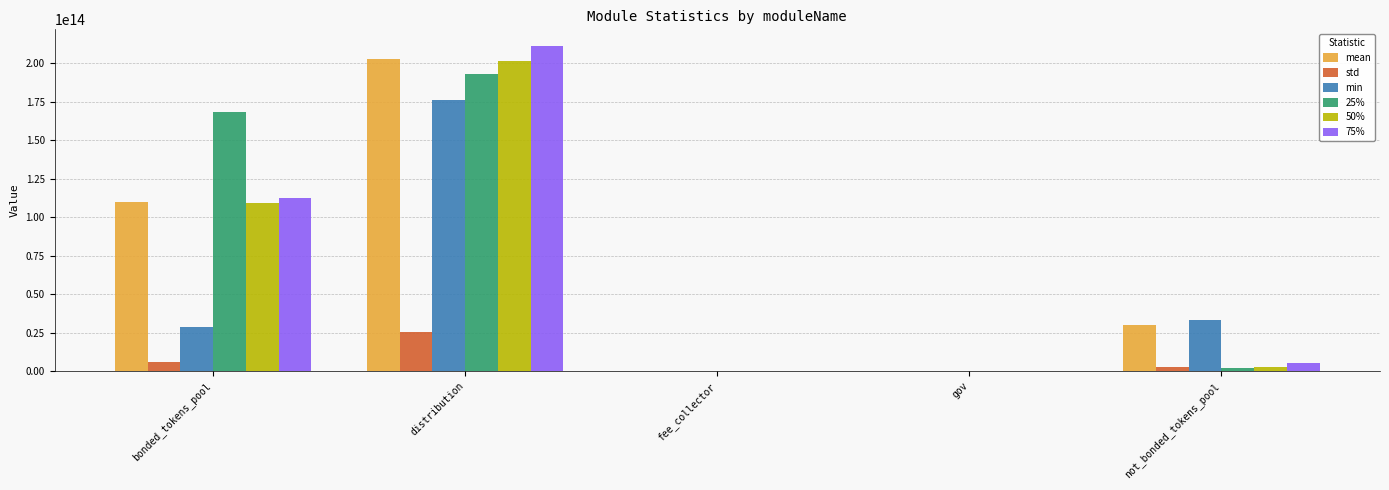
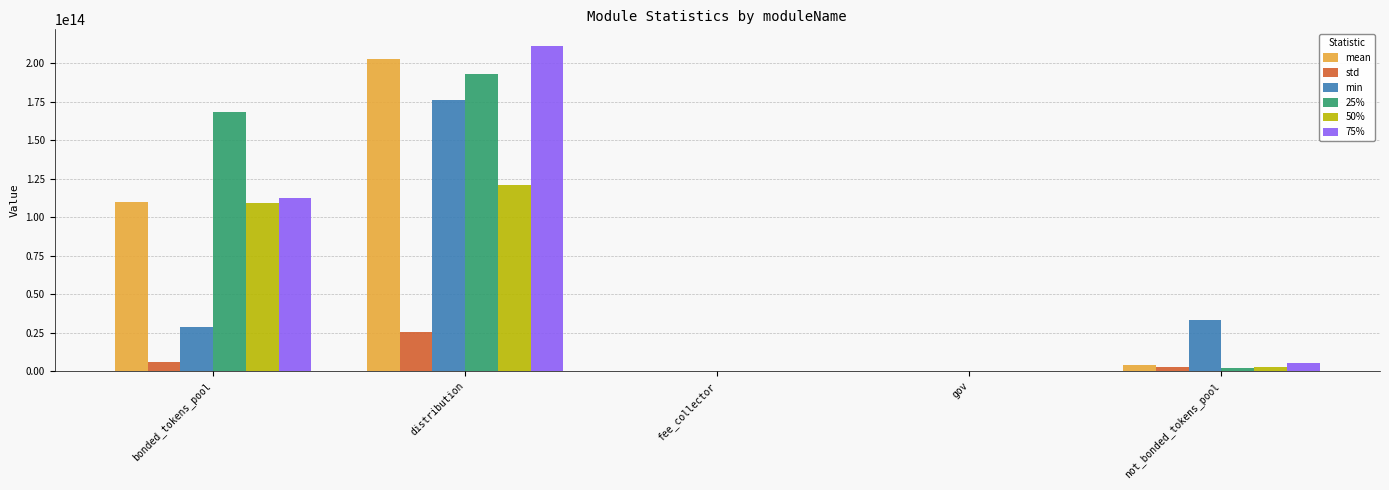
  {
    "mean": {
      "bonded_tokens_pool": 110000000000000,
      "distribution": 202000000000000,
-     "not_bonded_tokens_pool": 30000000000000
+     "not_bonded_tokens_pool": 4000000000000
    },
    "std": {
      "bonded_tokens_pool": 6000000000000,
      "distribution": 25000000000000,
      "not_bonded_tokens_pool": 3000000000000
    },
    "min": {
      "bonded_tokens_pool": 29000000000000,
      "distribution": 176000000000000,
      "not_bonded_tokens_pool": 33000000000000
    },
    "25%": {
      "bonded_tokens_pool": 168000000000000,
      "distribution": 193000000000000,
      "not_bonded_tokens_pool": 2000000000000
    },
    "50%": {
      "bonded_tokens_pool": 109000000000000,
-     "distribution": 201000000000000,
+     "distribution": 121000000000000,
      "not_bonded_tokens_pool": 3000000000000
    },
    "75%": {
      "bonded_tokens_pool": 112000000000000,
      "distribution": 211000000000000,
      "not_bonded_tokens_pool": 5000000000000
    }
  }
